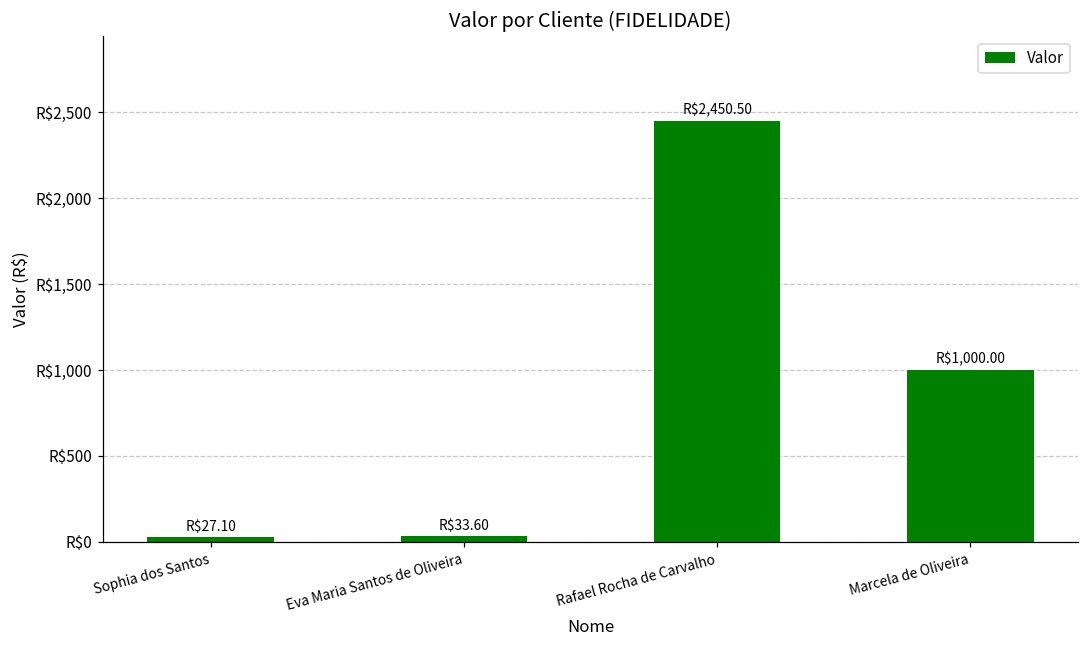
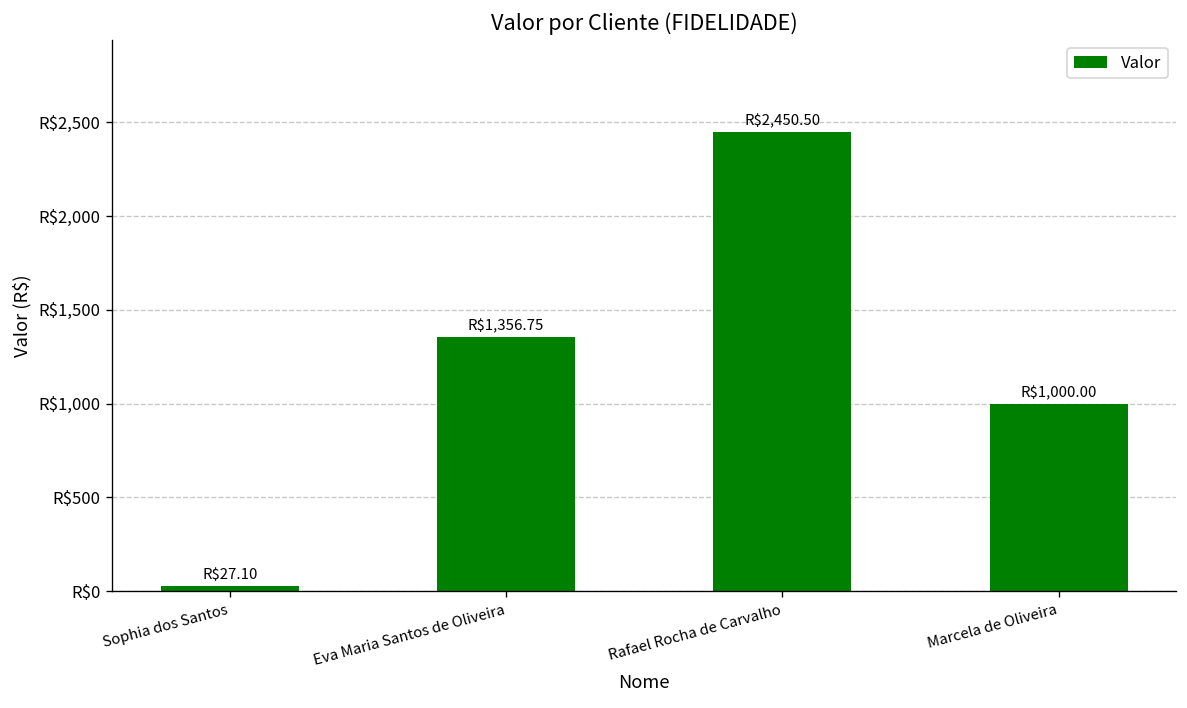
  {
    "Sophia dos Santos": "$27.10",
-   "Eva Maria Santos de Oliveira": "$33.60",
+   "Eva Maria Santos de Oliveira": "$1,356.75",
    "Rafael Rocha de Carvalho": "$2,450.50",
    "Marcela de Oliveira": "$1,000.00"
  }
